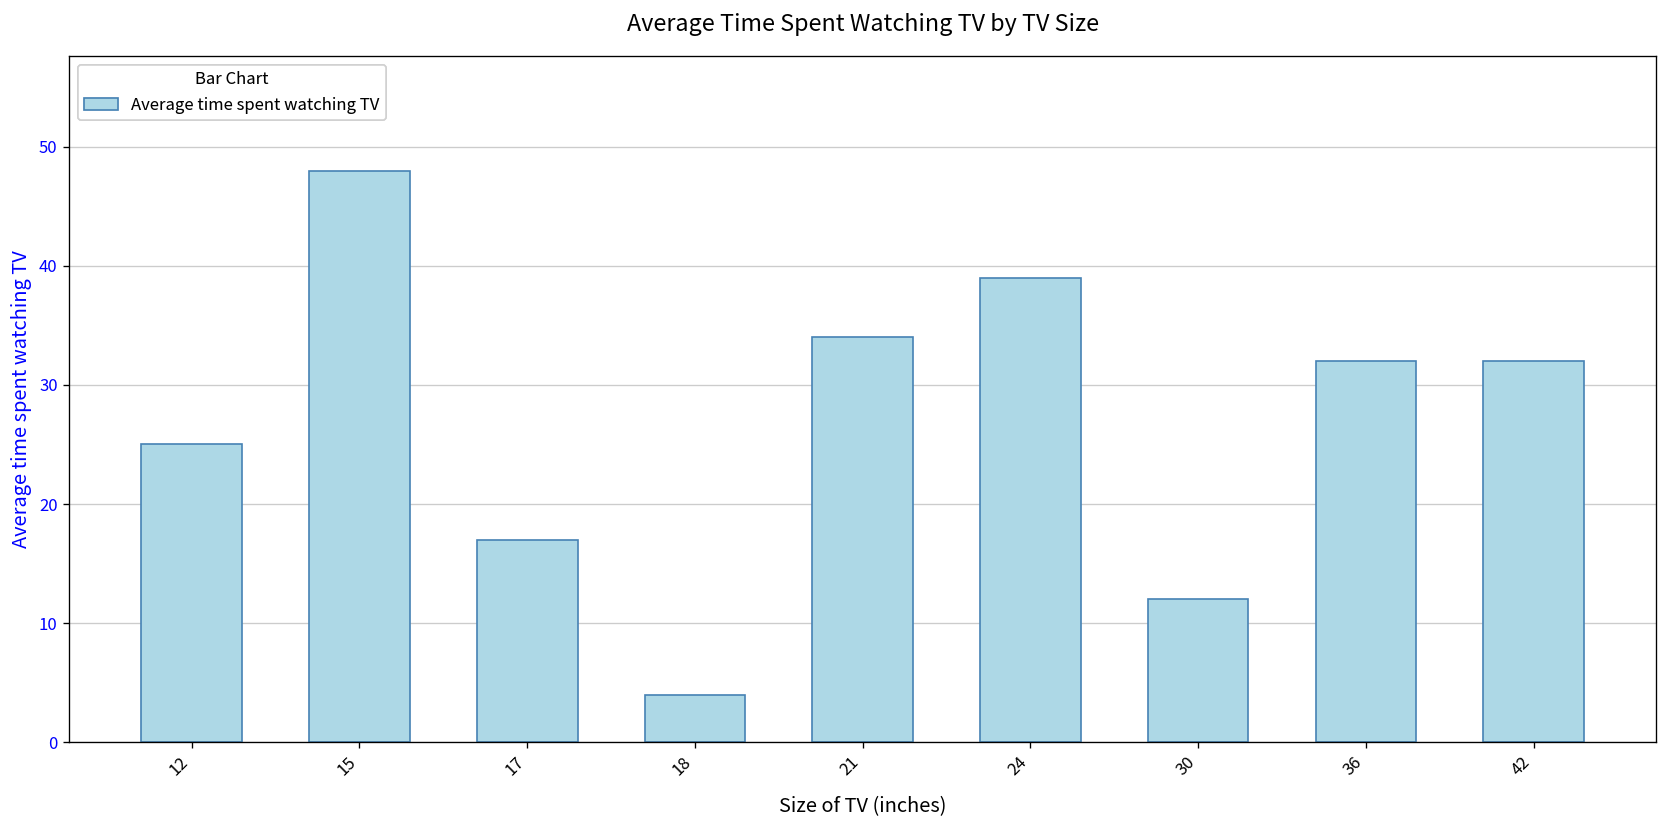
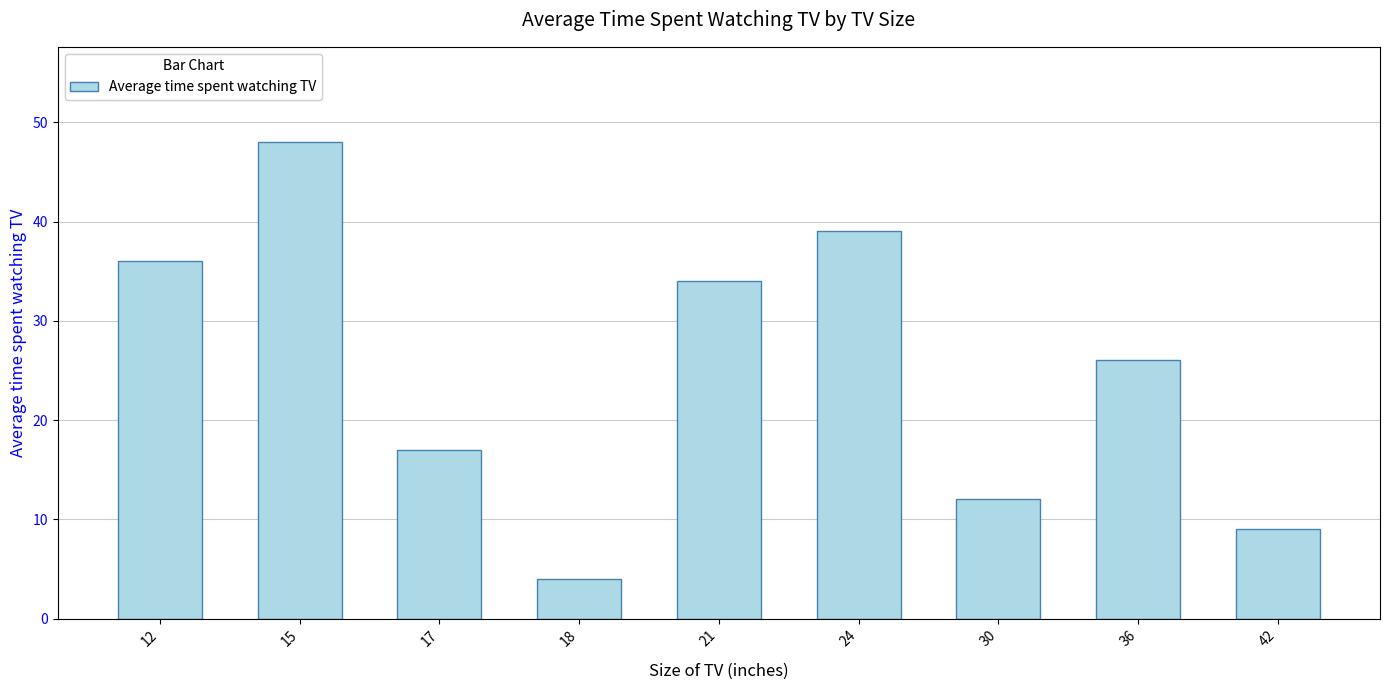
  {
-   "12": 25,
+   "12": 36,
    "15": 48,
    "17": 17,
    "18": 4,
    "21": 34,
    "24": 39,
    "30": 12,
-   "36": 32,
-   "42": 32
+   "36": 26,
+   "42": 9
  }
